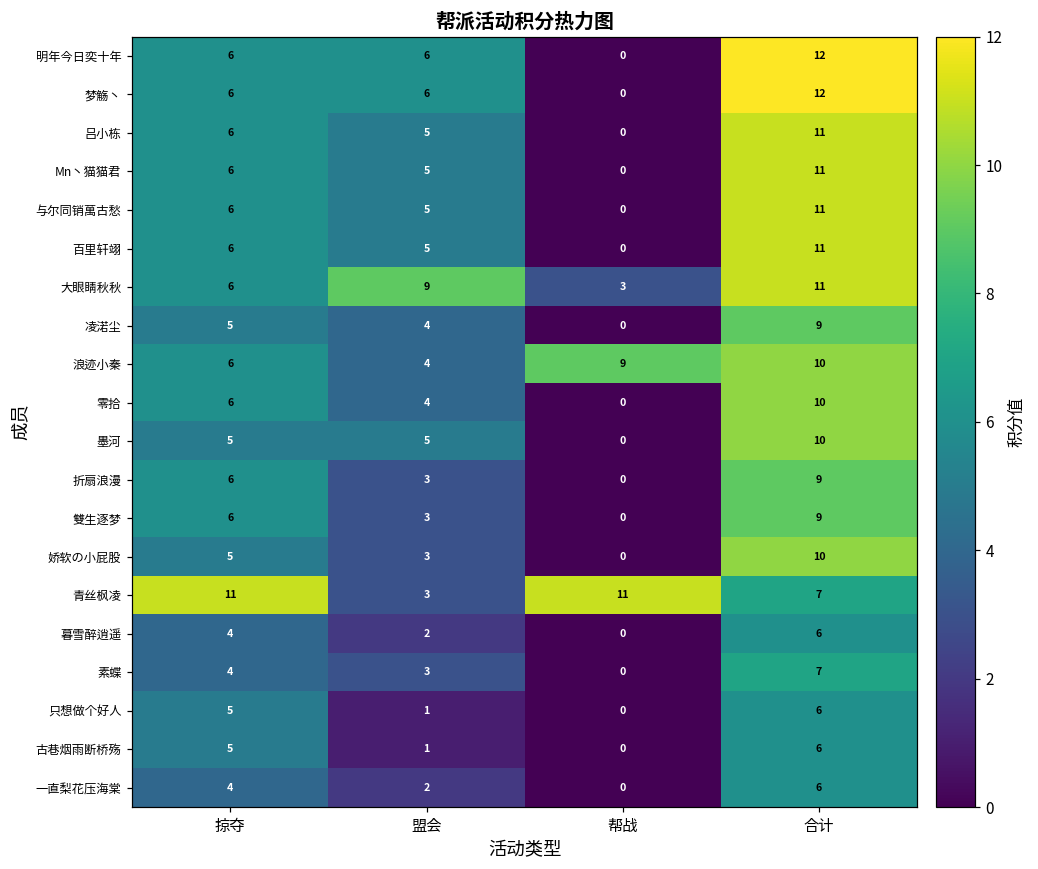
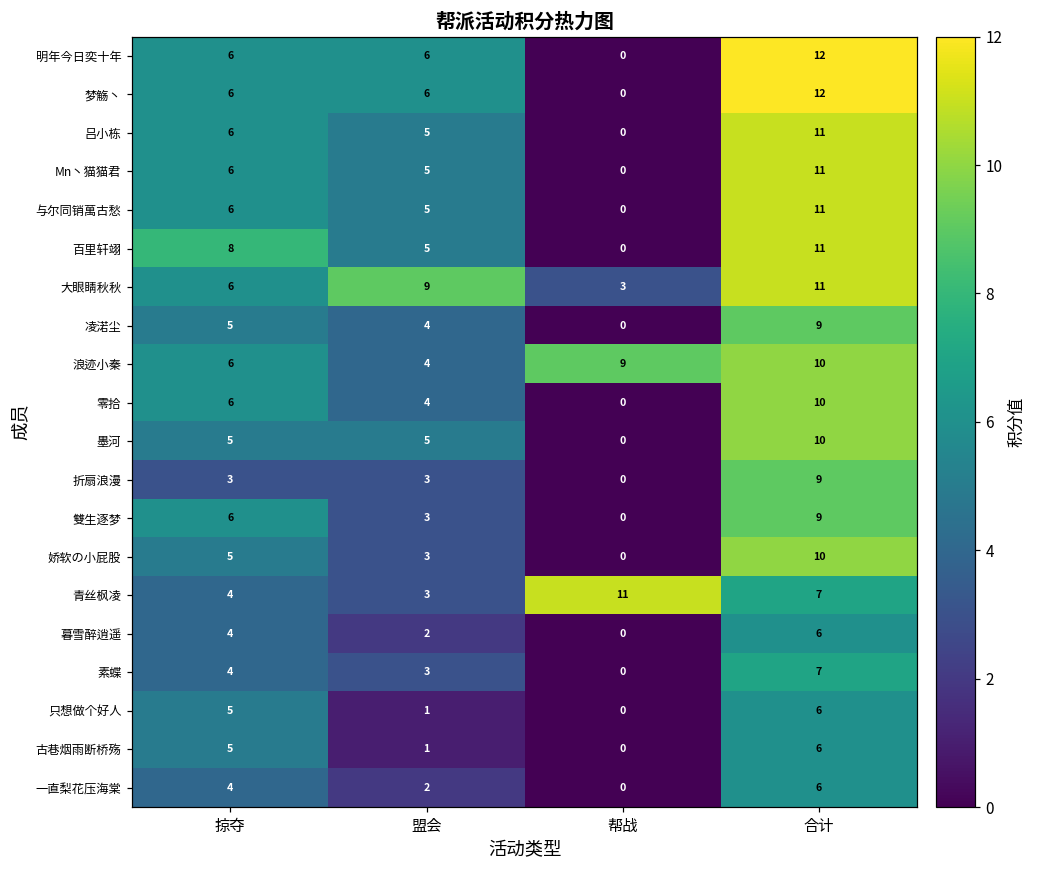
  {
    "明年今日奕十年": {
      "掠夺": 6,
      "盟会": 6,
      "帮战": 0,
      "合计": 12
    },
    "梦觞丶": {
      "掠夺": 6,
      "盟会": 6,
      "帮战": 0,
      "合计": 12
    },
    "吕小栋": {
      "掠夺": 6,
      "盟会": 5,
      "帮战": 0,
      "合计": 11
    },
    "Mn丶猫猫君": {
      "掠夺": 6,
      "盟会": 5,
      "帮战": 0,
      "合计": 11
    },
    "与尔同销萬古愁": {
      "掠夺": 6,
      "盟会": 5,
      "帮战": 0,
      "合计": 11
    },
    "百里轩翊": {
-     "掠夺": 6,
+     "掠夺": 8,
      "盟会": 5,
      "帮战": 0,
      "合计": 11
    },
    "大眼睛秋秋": {
      "掠夺": 6,
      "盟会": 9,
      "帮战": 3,
      "合计": 11
    },
    "凌渃尘": {
      "掠夺": 5,
      "盟会": 4,
      "帮战": 0,
      "合计": 9
    },
    "浪迹小秦": {
      "掠夺": 6,
      "盟会": 4,
      "帮战": 9,
      "合计": 10
    },
    "零拾": {
      "掠夺": 6,
      "盟会": 4,
      "帮战": 0,
      "合计": 10
    },
    "墨河": {
      "掠夺": 5,
      "盟会": 5,
      "帮战": 0,
      "合计": 10
    },
    "折扇浪漫": {
-     "掠夺": 6,
+     "掠夺": 3,
      "盟会": 3,
      "帮战": 0,
      "合计": 9
    },
    "雙生逐梦": {
      "掠夺": 6,
      "盟会": 3,
      "帮战": 0,
      "合计": 9
    },
    "娇软の小屁股": {
      "掠夺": 5,
      "盟会": 3,
      "帮战": 0,
      "合计": 10
    },
    "青丝枫凌": {
-     "掠夺": 11,
+     "掠夺": 4,
      "盟会": 3,
      "帮战": 11,
      "合计": 7
    },
    "暮雪醉逍遥": {
      "掠夺": 4,
      "盟会": 2,
      "帮战": 0,
      "合计": 6
    },
    "素蝶": {
      "掠夺": 4,
      "盟会": 3,
      "帮战": 0,
      "合计": 7
    },
    "只想做个好人": {
      "掠夺": 5,
      "盟会": 1,
      "帮战": 0,
      "合计": 6
    },
    "古巷烟雨断桥殇": {
      "掠夺": 5,
      "盟会": 1,
      "帮战": 0,
      "合计": 6
    },
    "一直梨花压海棠": {
      "掠夺": 4,
      "盟会": 2,
      "帮战": 0,
      "合计": 6
    }
  }
